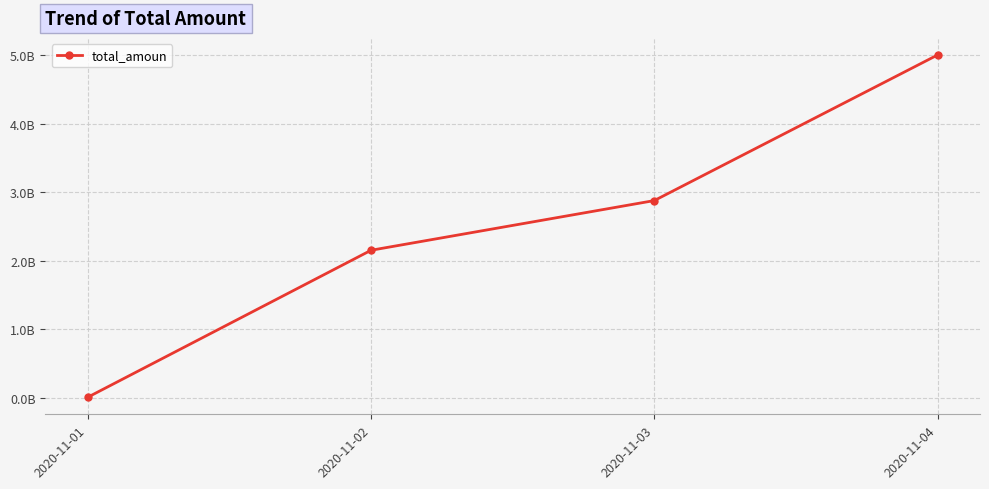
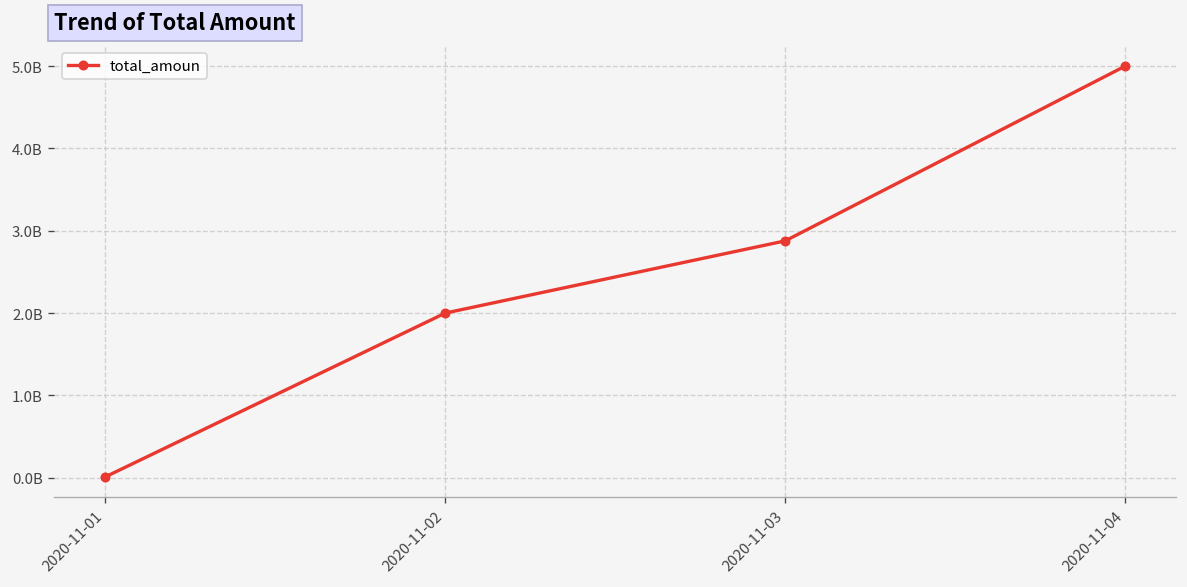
  {
    "2020-11-01": 0,
-   "2020-11-02": 2200000000,
+   "2020-11-02": 2000000000,
    "2020-11-03": 2900000000,
    "2020-11-04": 5000000000
  }
